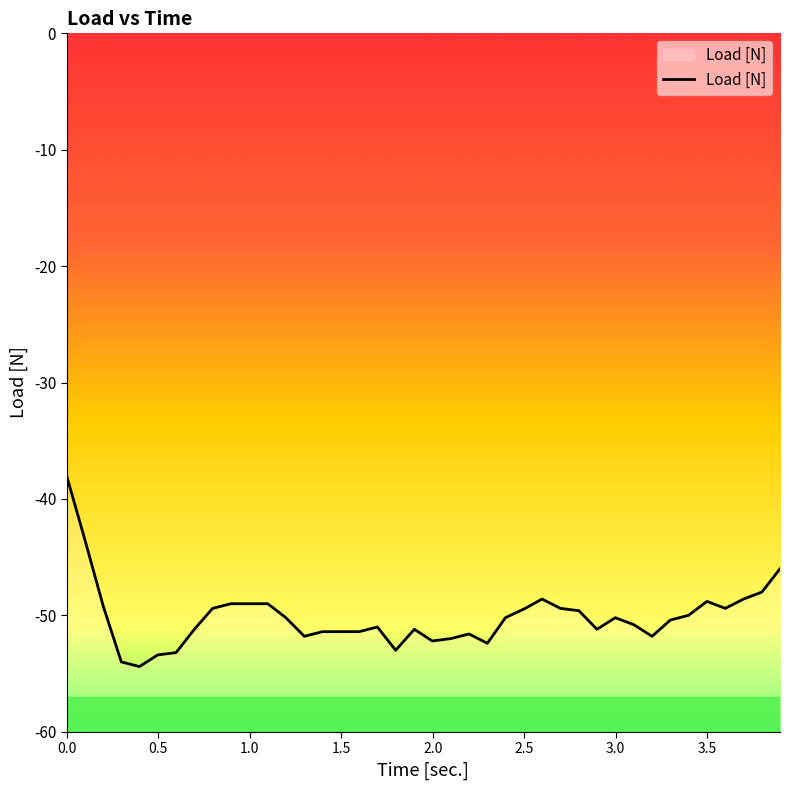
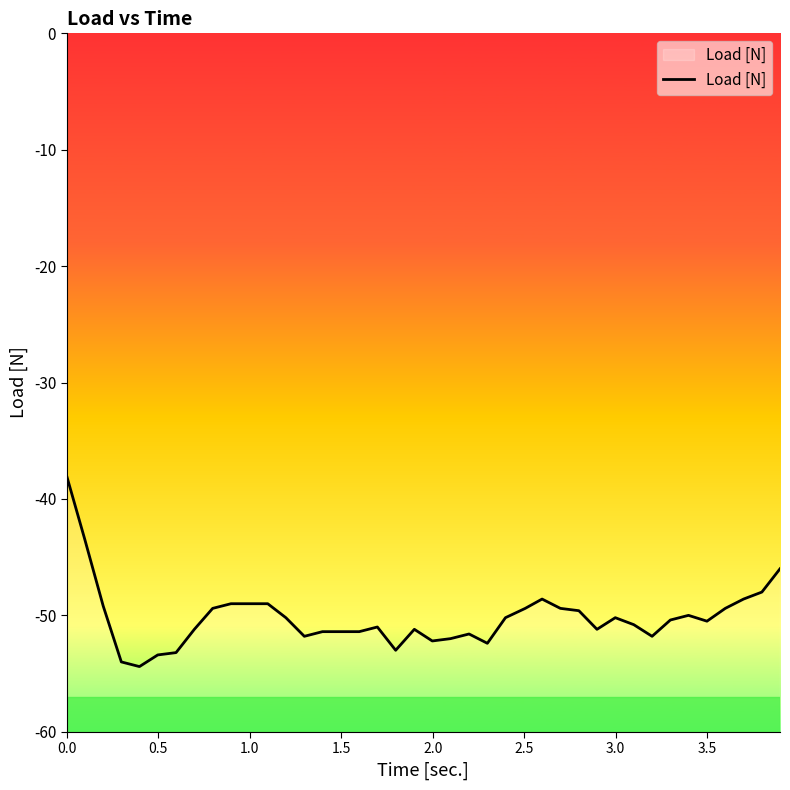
  {
    "0.0": -38.0,
    "1.0": -49.0,
-   "3.5": -48.8
+   "3.5": -50.5
  }
